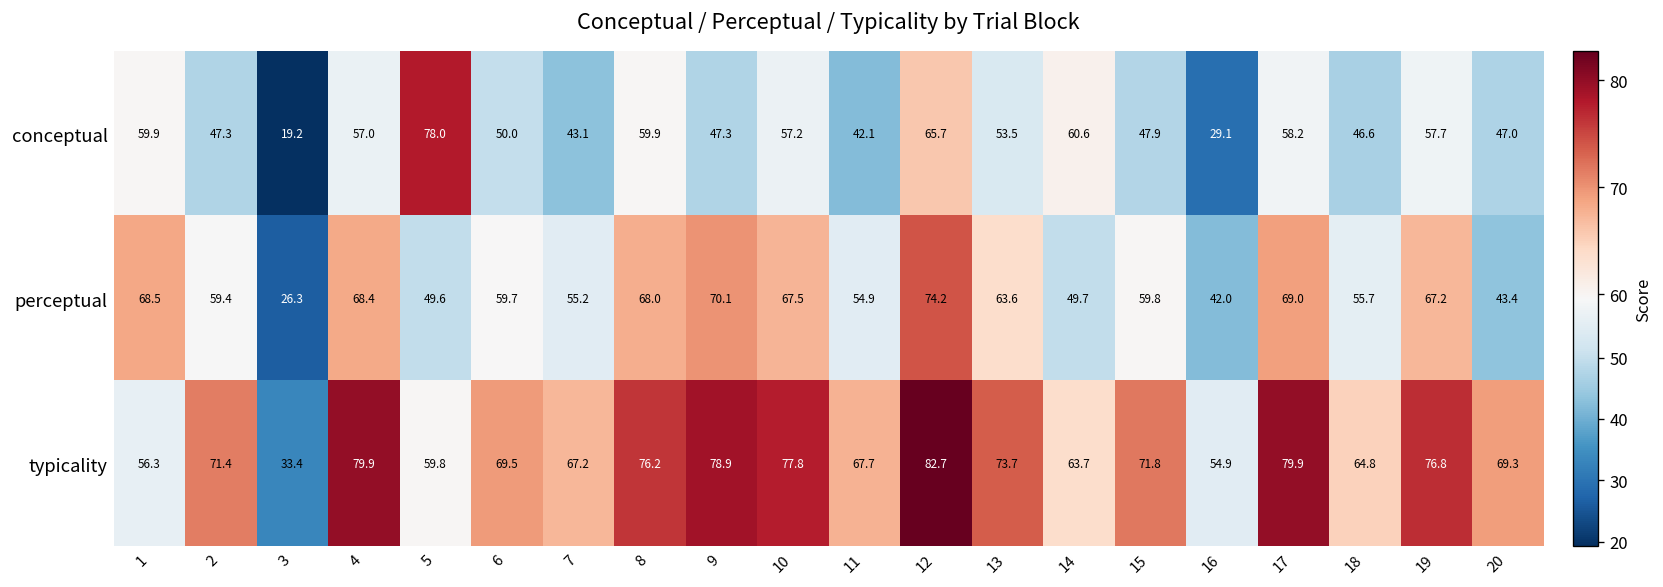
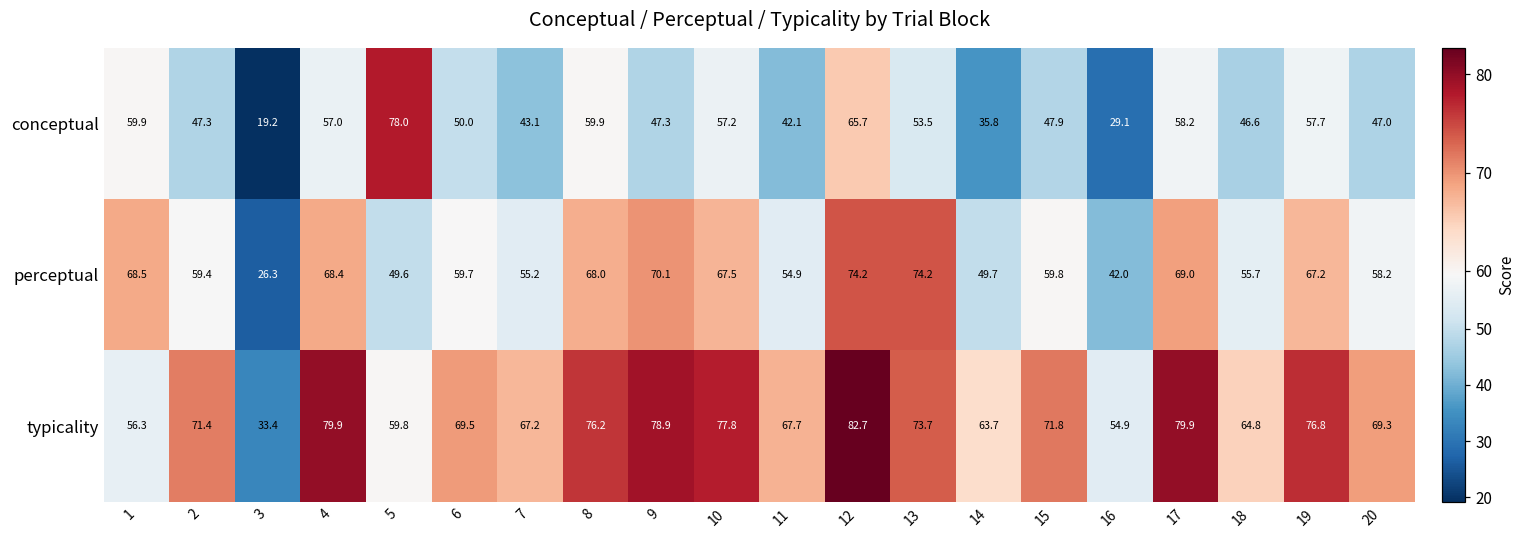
  {
    "conceptual": {
      "1": 59.9,
      "2": 47.3,
      "3": 19.2,
      "4": 57.0,
      "5": 78.0,
      "6": 50.0,
      "7": 43.1,
      "8": 59.9,
      "9": 47.3,
      "10": 57.2,
      "11": 42.1,
      "12": 65.7,
      "13": 53.5,
-     "14": 60.6,
+     "14": 35.8,
      "15": 47.9,
      "16": 29.1,
      "17": 58.2,
      "18": 46.6,
      "19": 57.7,
      "20": 47.0
    },
    "perceptual": {
      "1": 68.5,
      "2": 59.4,
      "3": 26.3,
      "4": 68.4,
      "5": 49.6,
      "6": 59.7,
      "7": 55.2,
      "8": 68.0,
      "9": 70.1,
      "10": 67.5,
      "11": 54.9,
      "12": 74.2,
-     "13": 63.6,
+     "13": 74.2,
      "14": 49.7,
      "15": 59.8,
      "16": 42.0,
      "17": 69.0,
      "18": 55.7,
      "19": 67.2,
-     "20": 43.4
+     "20": 58.2
    },
    "typicality": {
      "1": 56.3,
      "2": 71.4,
      "3": 33.4,
      "4": 79.9,
      "5": 59.8,
      "6": 69.5,
      "7": 67.2,
      "8": 76.2,
      "9": 78.9,
      "10": 77.8,
      "11": 67.7,
      "12": 82.7,
      "13": 73.7,
      "14": 63.7,
      "15": 71.8,
      "16": 54.9,
      "17": 79.9,
      "18": 64.8,
      "19": 76.8,
      "20": 69.3
    }
  }
